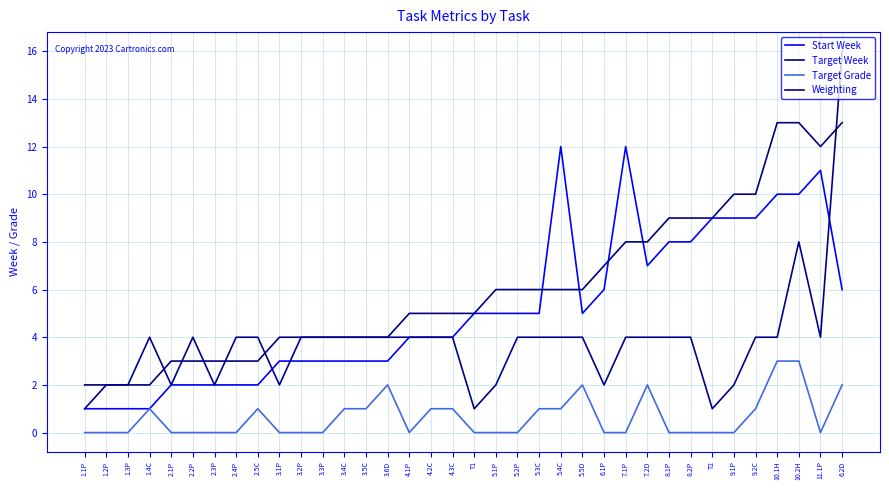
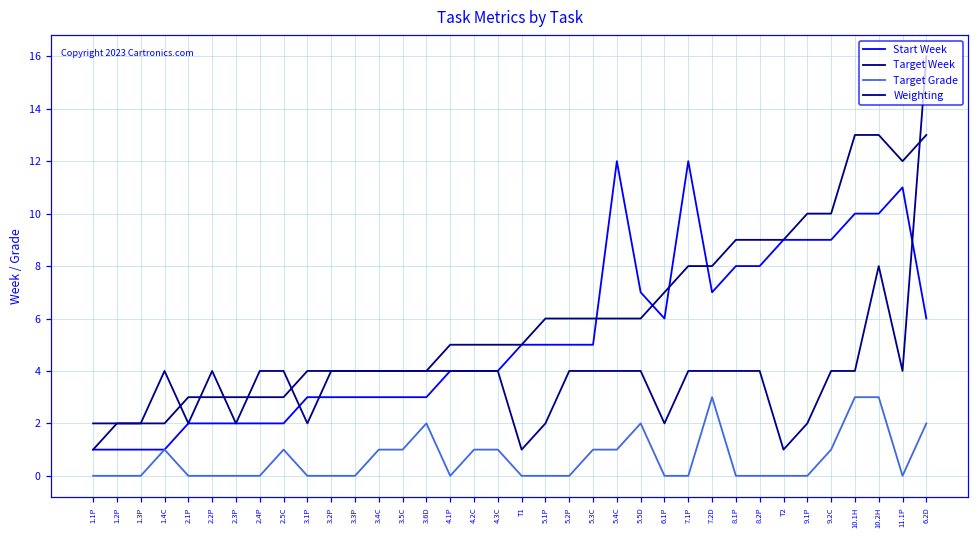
  {
    "Start Week": {
      "1.2P": 1,
      "1.3P": 1,
      "2.2P": 2,
      "2.4P": 2,
      "2.5C": 2,
      "3.1P": 3,
      "3.2P": 3,
      "3.3P": 3,
      "3.4C": 3,
      "3.5C": 3,
      "3.6D": 3,
      "5.1P": 5,
      "5.2P": 5,
      "5.3C": 5,
      "5.4C": 12,
-     "5.5D": 5,
+     "5.5D": 7,
      "6.1P": 6,
      "7.1P": 12,
      "7.2D": 7,
      "8.1P": 8,
      "8.2P": 8,
      "9.1P": 9,
      "9.2C": 9,
      "10.1H": 10,
      "10.2H": 10,
      "11.1P": 11,
      "6.2D": 6
    },
    "Target Grade": {
      "1.1P": 0,
      "1.2P": 0,
      "1.3P": 0,
      "2.1P": 0,
      "2.2P": 0,
      "2.3P": 0,
      "2.4P": 0,
      "2.5C": 1,
      "3.1P": 0,
      "3.2P": 0,
      "3.3P": 0,
      "3.4C": 1,
      "3.5C": 1,
      "3.6D": 2,
      "4.1P": 0,
      "4.2C": 1,
      "4.3C": 1,
      "T1": 0,
      "5.1P": 0,
      "5.2P": 0,
      "5.3C": 1,
      "5.4C": 1,
      "5.5D": 2,
      "6.1P": 0,
      "7.1P": 0,
-     "7.2D": 2,
+     "7.2D": 3,
      "8.1P": 0,
      "8.2P": 0,
      "T2": 0,
      "9.1P": 0,
      "9.2C": 1,
      "10.1H": 3,
      "10.2H": 3,
      "11.1P": 0,
      "6.2D": 2
    }
  }
